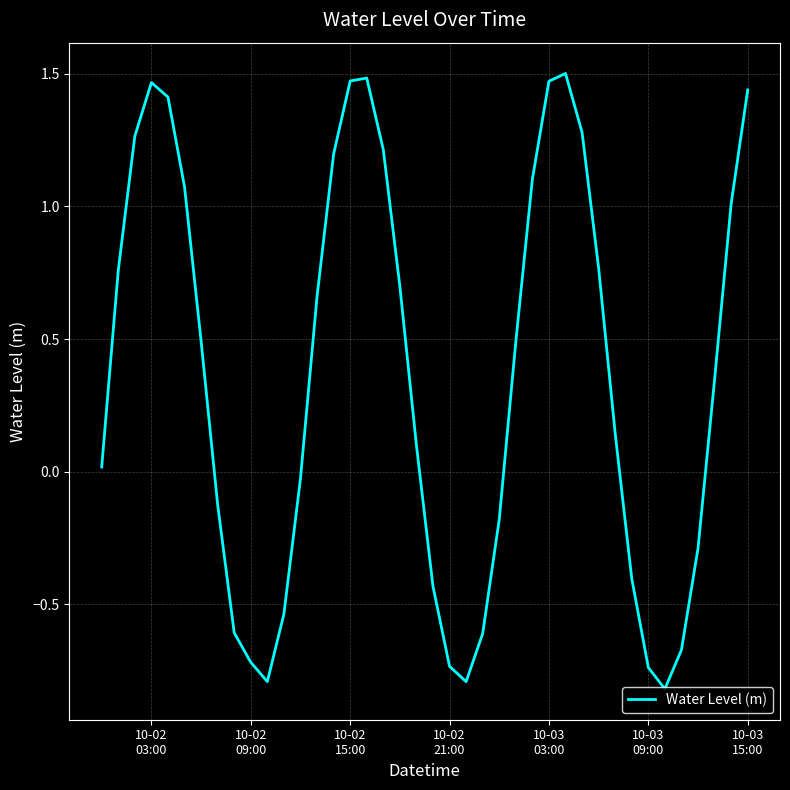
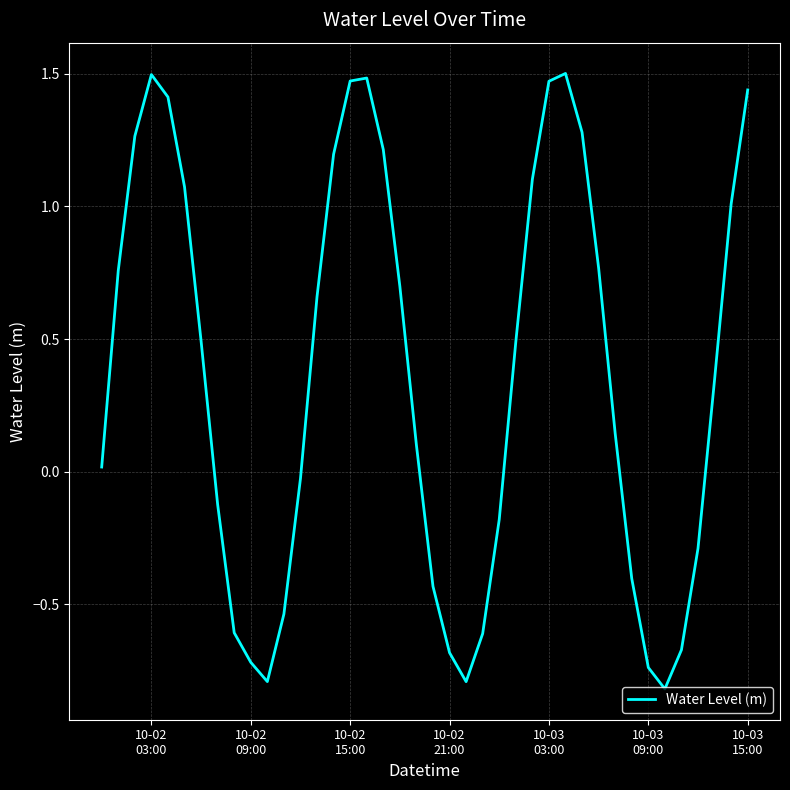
  {
-   "10-02 03:00": 1.47,
+   "10-02 03:00": 1.50,
    "10-02 09:00": -0.72,
    "10-02 15:00": 1.47,
-   "10-02 21:00": -0.73,
+   "10-02 21:00": -0.68,
    "10-03 03:00": 1.47,
    "10-03 09:00": -0.74,
    "10-03 15:00": 1.44
  }
